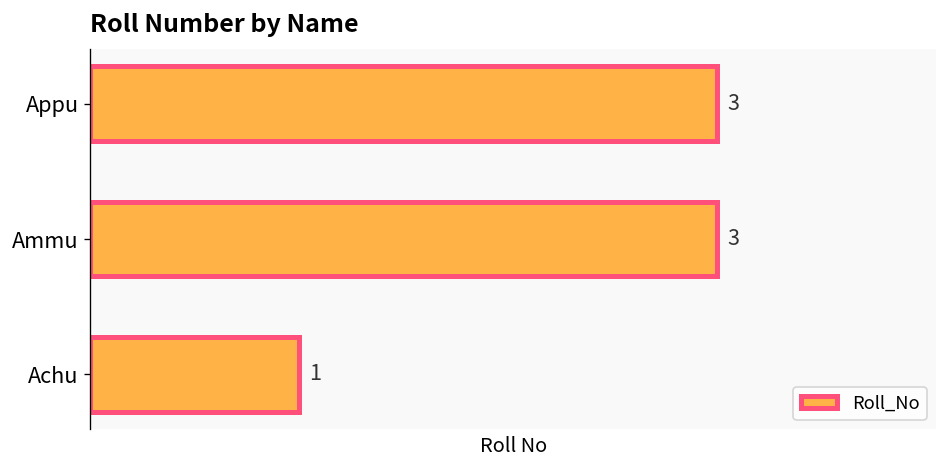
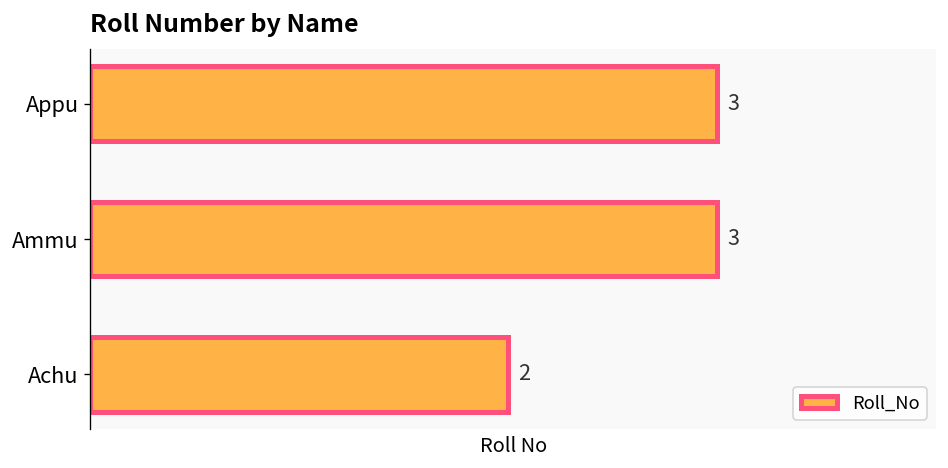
  {
    "Appu": 3,
    "Ammu": 3,
-   "Achu": 1
+   "Achu": 2
  }
